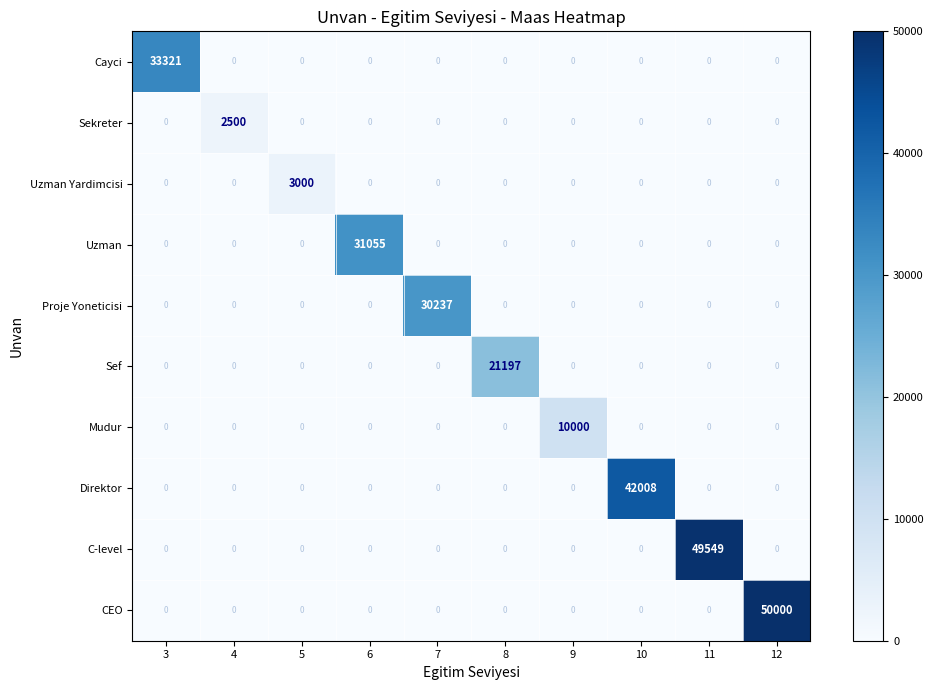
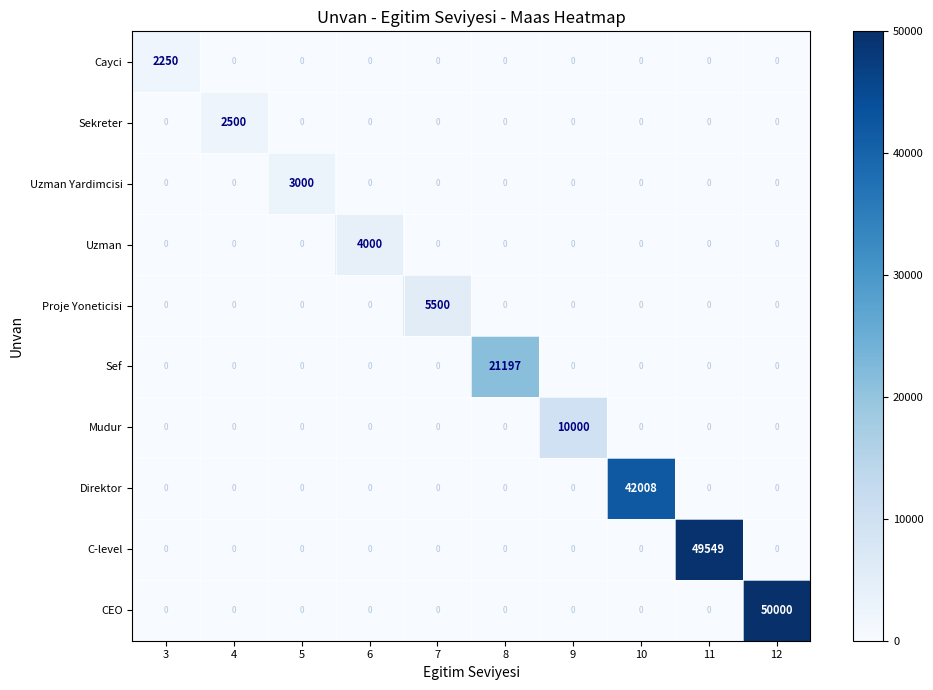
  {
    "Cayci": {
-     "3": 33321,
+     "3": 2250,
      "4": 0,
      "5": 0,
      "6": 0,
      "7": 0,
      "8": 0,
      "9": 0,
      "10": 0,
      "11": 0,
      "12": 0
    },
    "Sekreter": {
      "3": 0,
      "4": 2500,
      "5": 0,
      "6": 0,
      "7": 0,
      "8": 0,
      "9": 0,
      "10": 0,
      "11": 0,
      "12": 0
    },
    "Uzman Yardimcisi": {
      "3": 0,
      "4": 0,
      "5": 3000,
      "6": 0,
      "7": 0,
      "8": 0,
      "9": 0,
      "10": 0,
      "11": 0,
      "12": 0
    },
    "Uzman": {
      "3": 0,
      "4": 0,
      "5": 0,
-     "6": 31055,
+     "6": 4000,
      "7": 0,
      "8": 0,
      "9": 0,
      "10": 0,
      "11": 0,
      "12": 0
    },
    "Proje Yoneticisi": {
      "3": 0,
      "4": 0,
      "5": 0,
      "6": 0,
-     "7": 30237,
+     "7": 5500,
      "8": 0,
      "9": 0,
      "10": 0,
      "11": 0,
      "12": 0
    },
    "Sef": {
      "3": 0,
      "4": 0,
      "5": 0,
      "6": 0,
      "7": 0,
      "8": 21197,
      "9": 0,
      "10": 0,
      "11": 0,
      "12": 0
    },
    "Mudur": {
      "3": 0,
      "4": 0,
      "5": 0,
      "6": 0,
      "7": 0,
      "8": 0,
      "9": 10000,
      "10": 0,
      "11": 0,
      "12": 0
    },
    "Direktor": {
      "3": 0,
      "4": 0,
      "5": 0,
      "6": 0,
      "7": 0,
      "8": 0,
      "9": 0,
      "10": 42008,
      "11": 0,
      "12": 0
    },
    "C-level": {
      "3": 0,
      "4": 0,
      "5": 0,
      "6": 0,
      "7": 0,
      "8": 0,
      "9": 0,
      "10": 0,
      "11": 49549,
      "12": 0
    },
    "CEO": {
      "3": 0,
      "4": 0,
      "5": 0,
      "6": 0,
      "7": 0,
      "8": 0,
      "9": 0,
      "10": 0,
      "11": 0,
      "12": 50000
    }
  }
